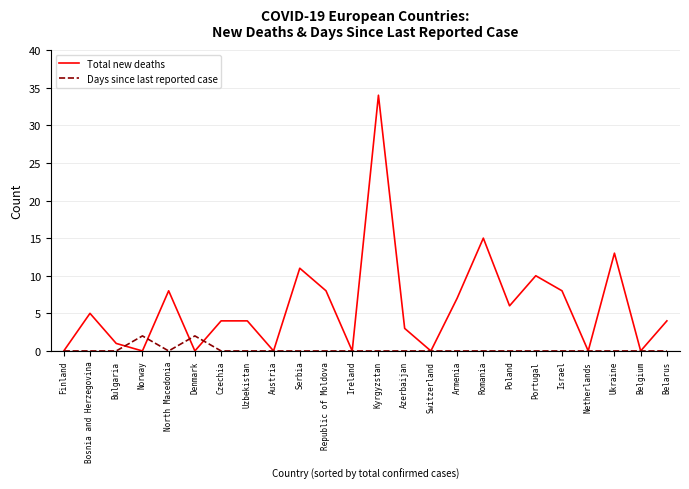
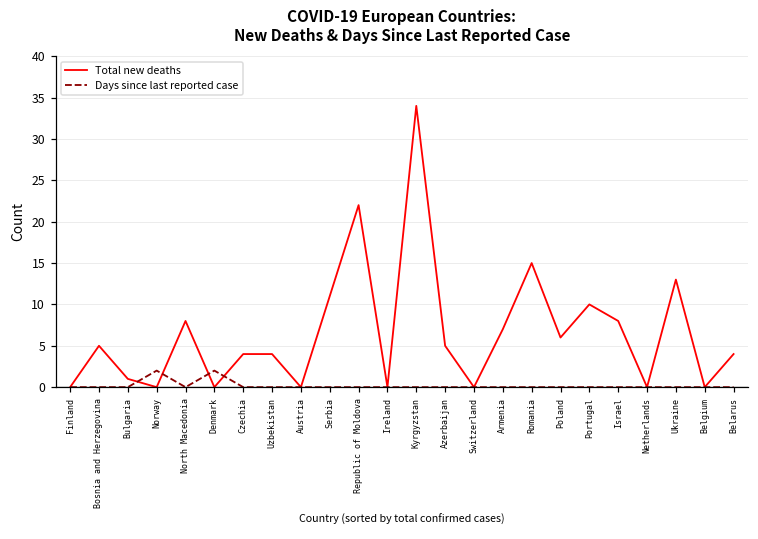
  {
    "Total new deaths": {
      "Bosnia and Herzegovina": 5,
      "Bulgaria": 1,
      "Norway": 0,
      "North Macedonia": 8,
      "Denmark": 0,
      "Czechia": 4,
      "Uzbekistan": 4,
      "Serbia": 11,
-     "Republic of Moldova": 8,
+     "Republic of Moldova": 22,
      "Kyrgyzstan": 34,
-     "Azerbaijan": 3,
+     "Azerbaijan": 5,
      "Armenia": 7,
      "Romania": 15,
      "Poland": 6,
      "Portugal": 10,
      "Israel": 8,
      "Ukraine": 13,
      "Belarus": 4
    },
    "Days since last reported case": {
      "Bosnia and Herzegovina": 0,
      "Bulgaria": 0,
      "Norway": 2,
      "North Macedonia": 0,
      "Denmark": 2,
      "Czechia": 0,
      "Uzbekistan": 0,
      "Serbia": 0,
      "Republic of Moldova": 0,
      "Kyrgyzstan": 0,
      "Azerbaijan": 0,
      "Armenia": 0,
      "Romania": 0,
      "Poland": 0,
      "Portugal": 0,
      "Israel": 0,
      "Ukraine": 0,
      "Belarus": 0
    }
  }
